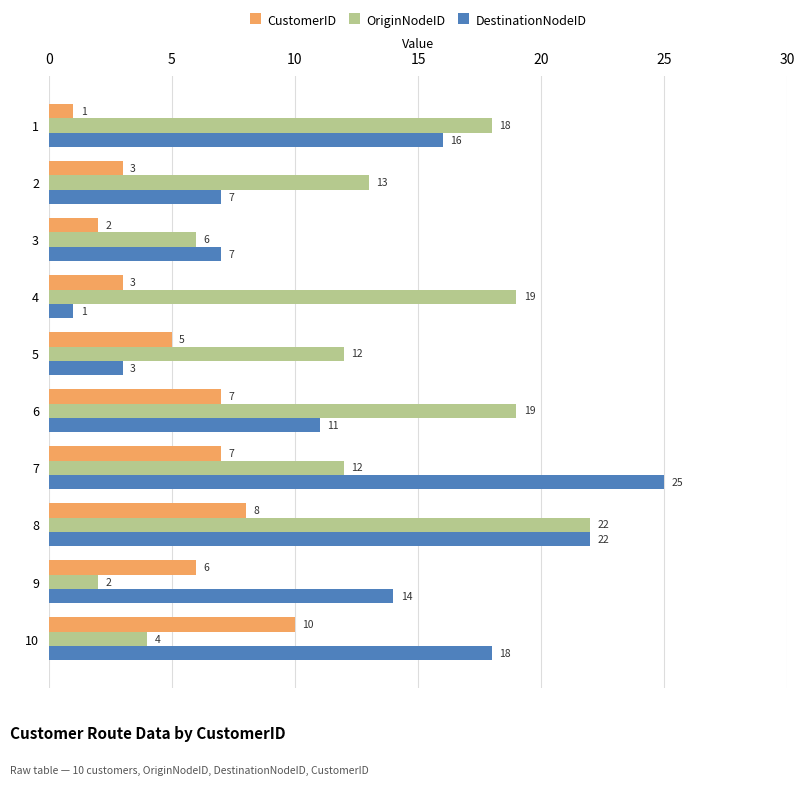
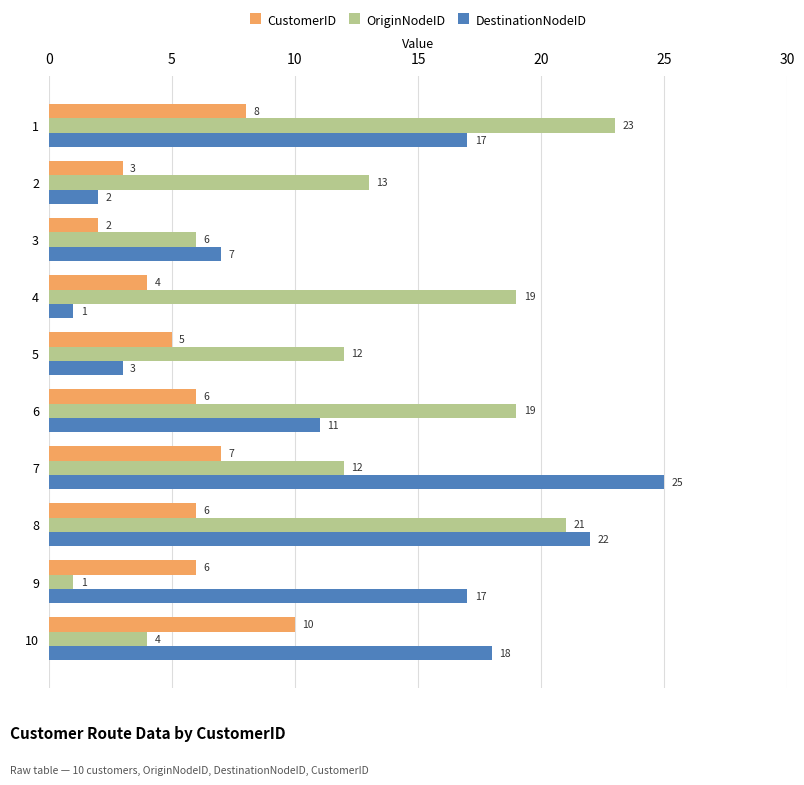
  {
    "CustomerID": {
-     "1": 1,
+     "1": 8,
      "2": 3,
      "3": 2,
-     "4": 3,
+     "4": 4,
      "5": 5,
-     "6": 7,
+     "6": 6,
      "7": 7,
-     "8": 8,
+     "8": 6,
      "9": 6,
      "10": 10
    },
    "OriginNodeID": {
-     "1": 18,
+     "1": 23,
      "2": 13,
      "3": 6,
      "4": 19,
      "5": 12,
      "6": 19,
      "7": 12,
-     "8": 22,
-     "9": 2,
+     "8": 21,
+     "9": 1,
      "10": 4
    },
    "DestinationNodeID": {
-     "1": 16,
-     "2": 7,
+     "1": 17,
+     "2": 2,
      "3": 7,
      "4": 1,
      "5": 3,
      "6": 11,
      "7": 25,
      "8": 22,
-     "9": 14,
+     "9": 17,
      "10": 18
    }
  }
